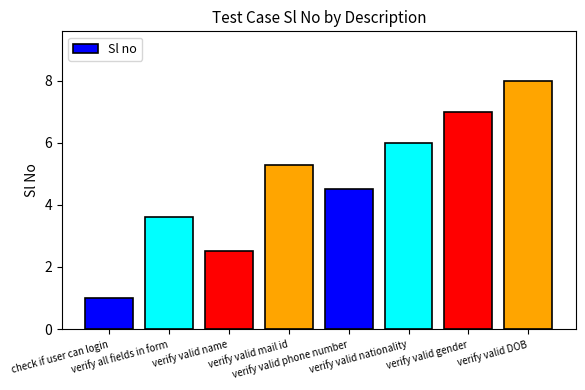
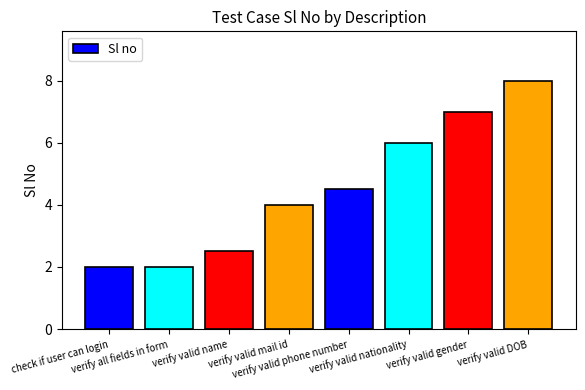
  {
-   "check if user can login": 1,
-   "verify all fields in form": 3.6,
+   "check if user can login": 2,
+   "verify all fields in form": 2.0,
    "verify valid name": 2.5,
-   "verify valid mail id": 5.3,
+   "verify valid mail id": 4.0,
    "verify valid phone number": 4.5,
    "verify valid nationality": 6.0,
    "verify valid gender": 7.0,
    "verify valid DOB": 8.0
  }
